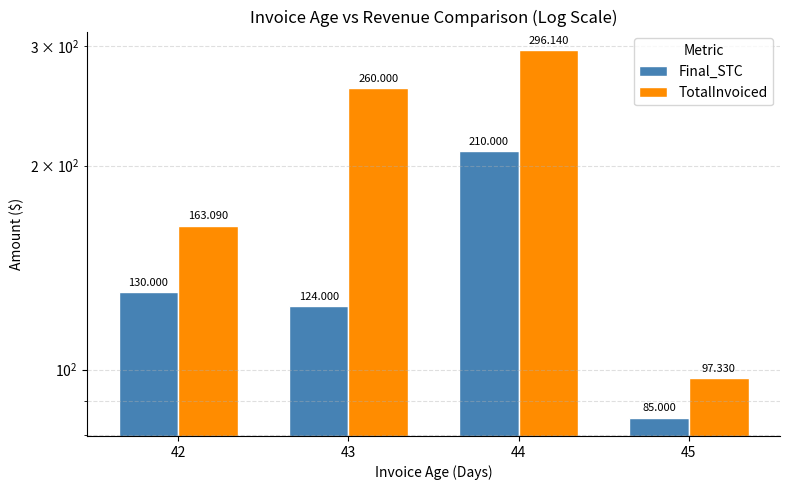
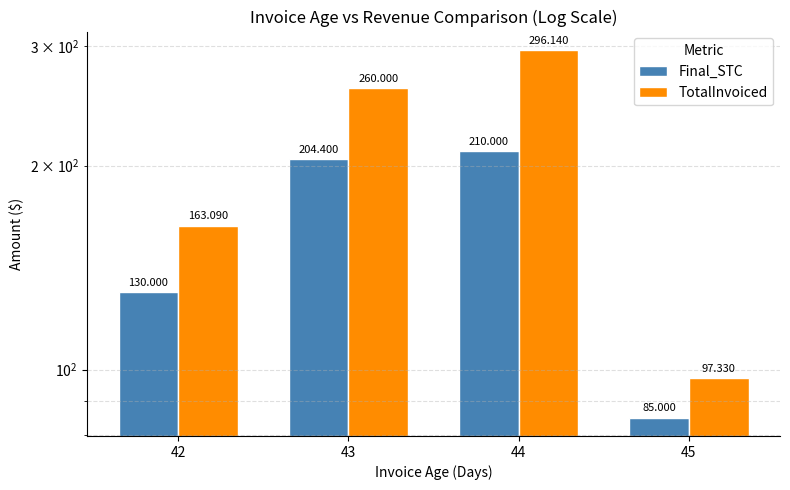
  {
    "Final_STC": {
      "42": 130.000,
-     "43": 124.000,
+     "43": 204.400,
      "44": 210.000,
      "45": 85.000
    },
    "TotalInvoiced": {
      "42": 163.090,
      "43": 260.000,
      "44": 296.140,
      "45": 97.330
    }
  }
